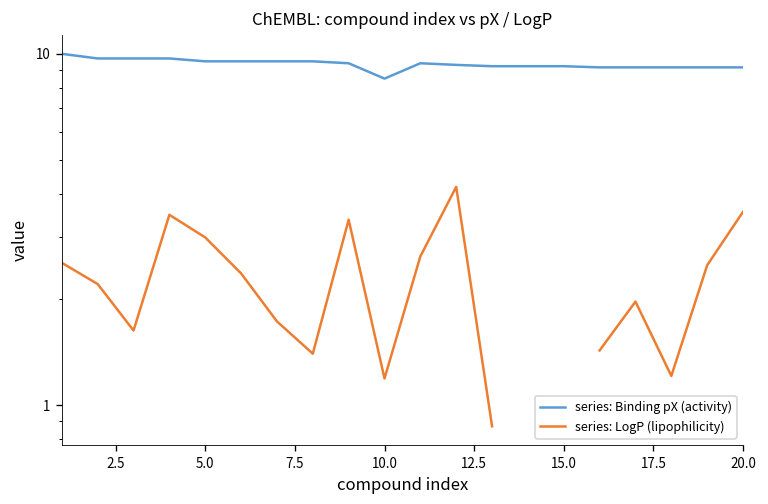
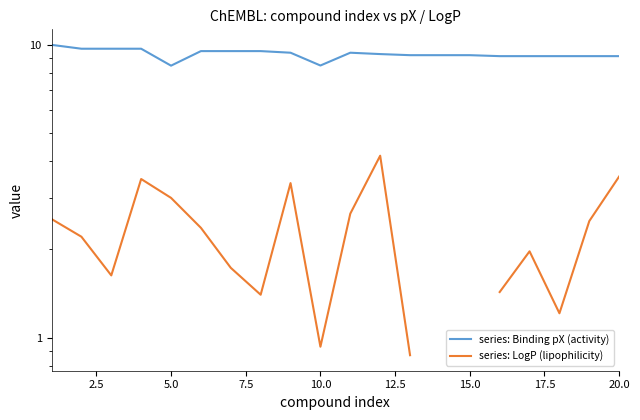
  {
    "series: Binding pX (activity)": {
-     "5.0": 9.5,
+     "5.0": 8.5,
      "10.0": 8.5,
      "15.0": 9.2,
      "20.0": 9.2
    },
    "series: LogP (lipophilicity)": {
      "5.0": 3.0,
-     "10.0": 1.19,
+     "10.0": 0.93,
      "20.0": 3.6
    }
  }
